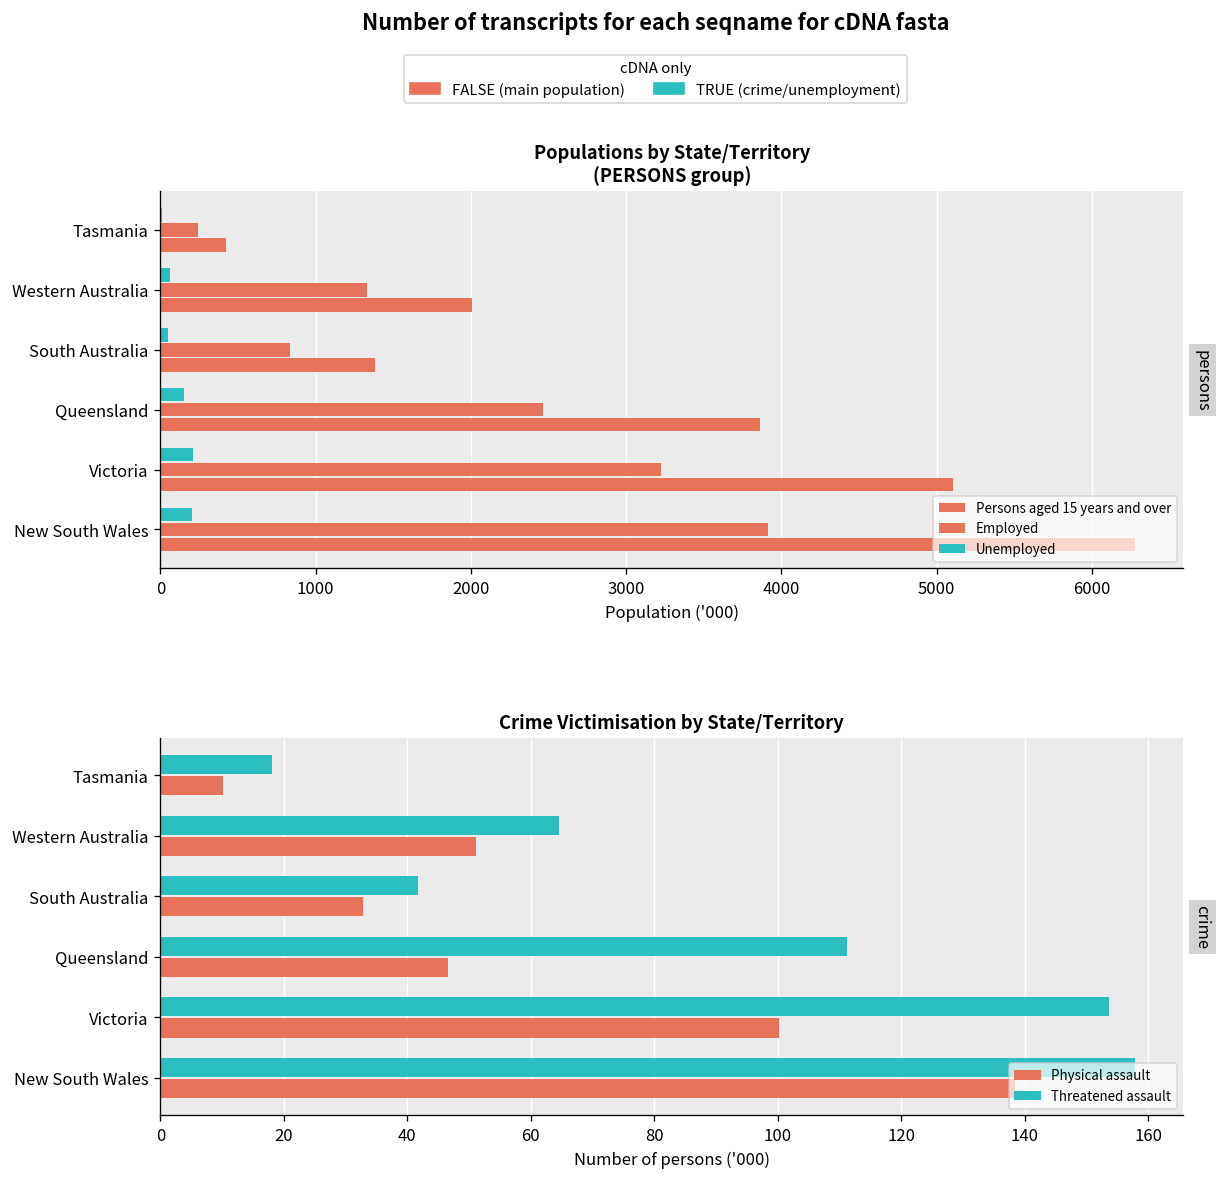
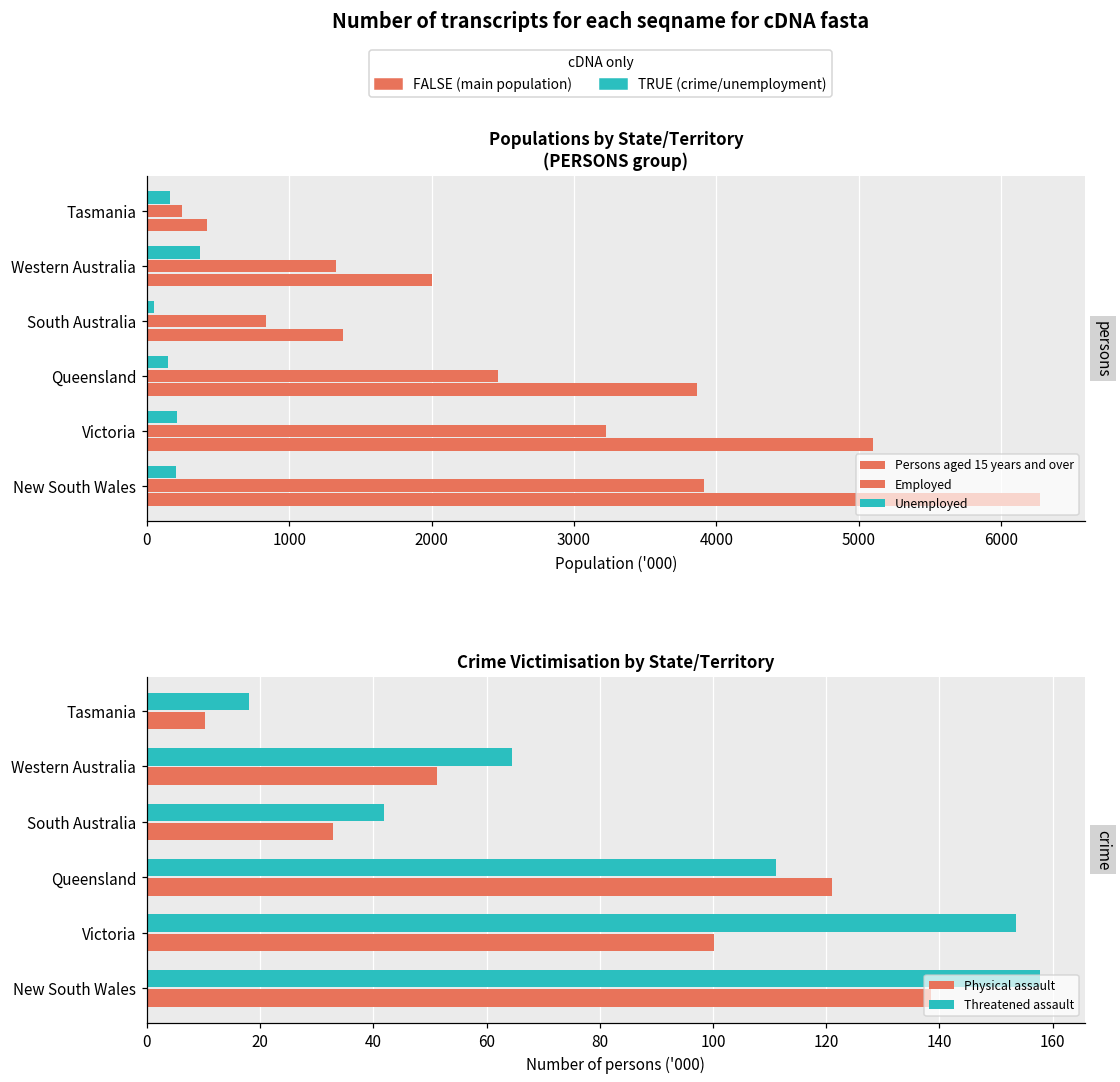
  {
    "Populations by State/Territory (PERSONS group)": {
      "Unemployed": {
-       "Tasmania": 10,
-       "Western Australia": 60,
+       "Tasmania": 160,
+       "Western Australia": 370,
        "South Australia": 50,
        "Queensland": 150,
        "Victoria": 210,
        "New South Wales": 210
      }
    },
    "Crime Victimisation by State/Territory": {
      "Physical assault": {
        "Tasmania": 10,
        "Western Australia": 51,
        "South Australia": 33,
-       "Queensland": 47,
+       "Queensland": 121,
        "Victoria": 100
      },
      "Threatened assault": {
        "Tasmania": 18,
        "Western Australia": 65,
        "South Australia": 42,
        "Queensland": 111,
        "Victoria": 154
      }
    }
  }
